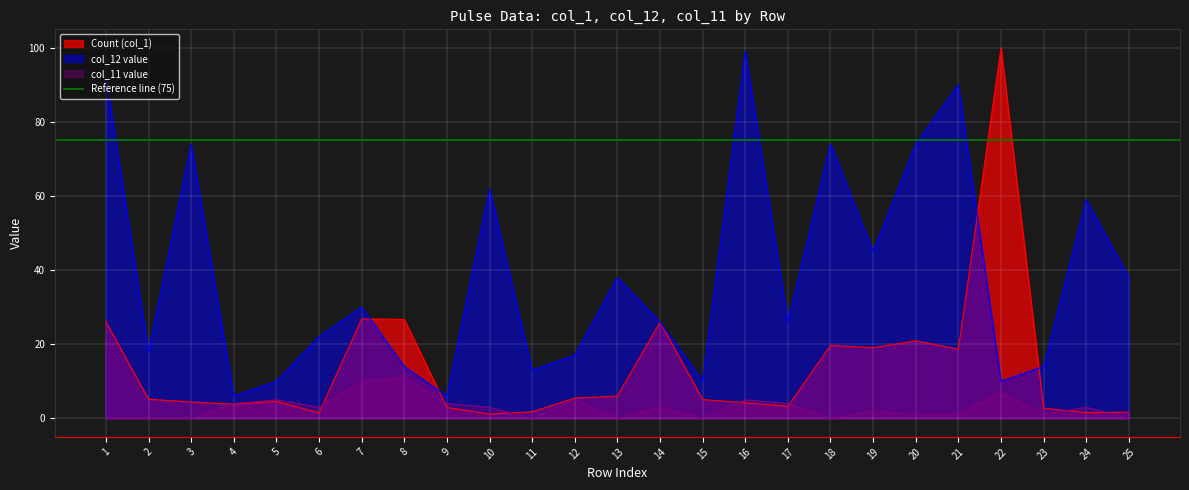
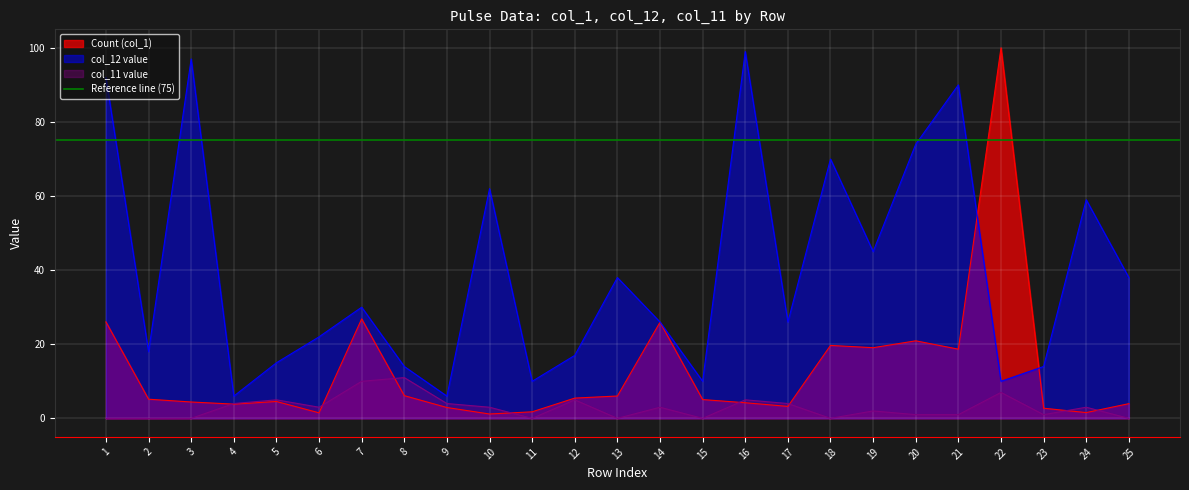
  {
    "Count (col_1)": {
      "1": 26,
      "2": 5,
      "3": 4,
      "6": 1,
      "7": 27,
-     "8": 27,
+     "8": 6,
      "9": 3,
      "10": 1,
      "11": 2,
      "13": 6,
      "15": 5,
      "16": 4,
      "17": 3,
      "18": 20,
      "19": 19,
      "20": 21,
      "21": 19,
      "22": 100,
      "23": 3,
      "24": 2,
-     "25": 2
+     "25": 4
    },
    "col_12 value": {
      "2": 18,
-     "3": 74,
+     "3": 97,
      "4": 6,
-     "5": 10,
+     "5": 15,
      "6": 22,
      "7": 30,
      "8": 14,
      "9": 6,
      "10": 62,
-     "11": 13,
+     "11": 10,
      "12": 17,
      "13": 38,
      "15": 10,
      "16": 99,
      "17": 26,
-     "18": 74,
+     "18": 70,
      "19": 45,
      "20": 74,
      "21": 90,
      "22": 10,
      "23": 14,
      "24": 59,
      "25": 38
    },
    "col_11 value": {
      "1": 0,
      "2": 0,
      "3": 0,
      "6": 3,
      "7": 10,
      "8": 11,
      "9": 4,
      "10": 3,
      "11": 0,
      "13": 0,
      "14": 3,
      "15": 0,
      "16": 5,
      "17": 4,
      "18": 0,
      "19": 2,
      "20": 1,
      "21": 1,
      "22": 7,
      "23": 1,
      "24": 3,
      "25": 0
    }
  }
